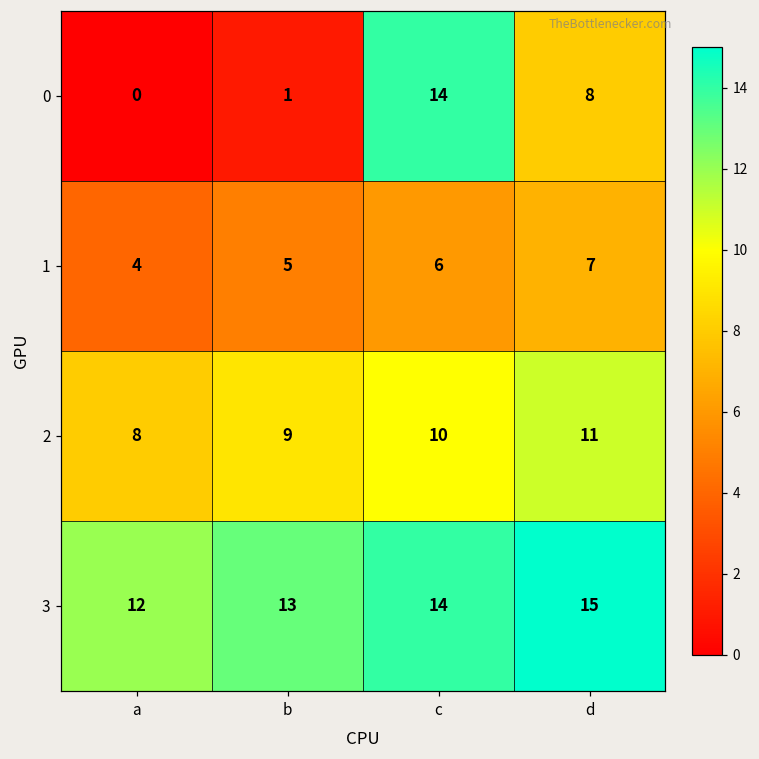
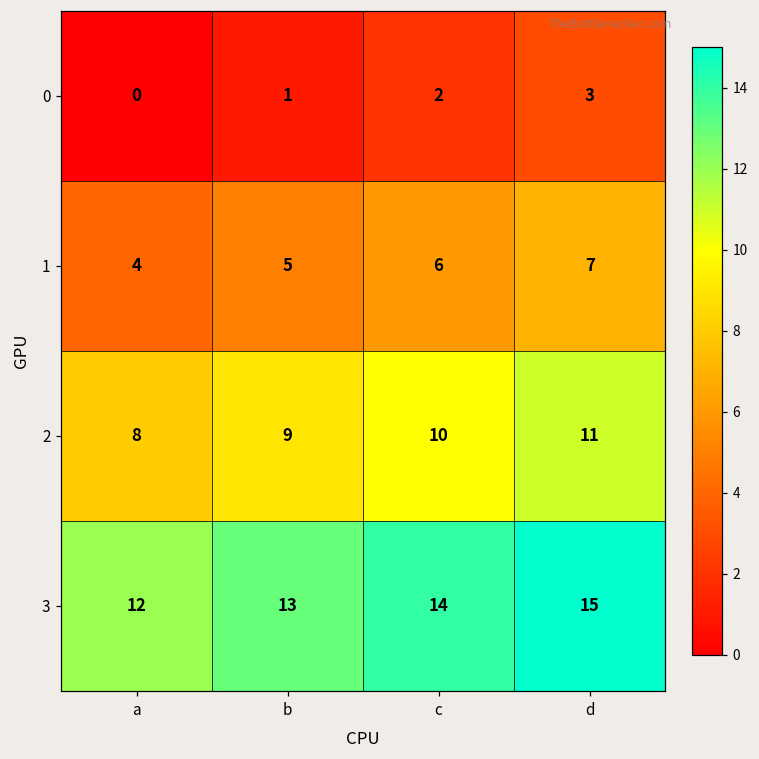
  {
    "0": {
      "a": 0,
      "b": 1,
-     "c": 14,
-     "d": 8
+     "c": 2,
+     "d": 3
    },
    "1": {
      "a": 4,
      "b": 5,
      "c": 6,
      "d": 7
    },
    "2": {
      "a": 8,
      "b": 9,
      "c": 10,
      "d": 11
    },
    "3": {
      "a": 12,
      "b": 13,
      "c": 14,
      "d": 15
    }
  }
